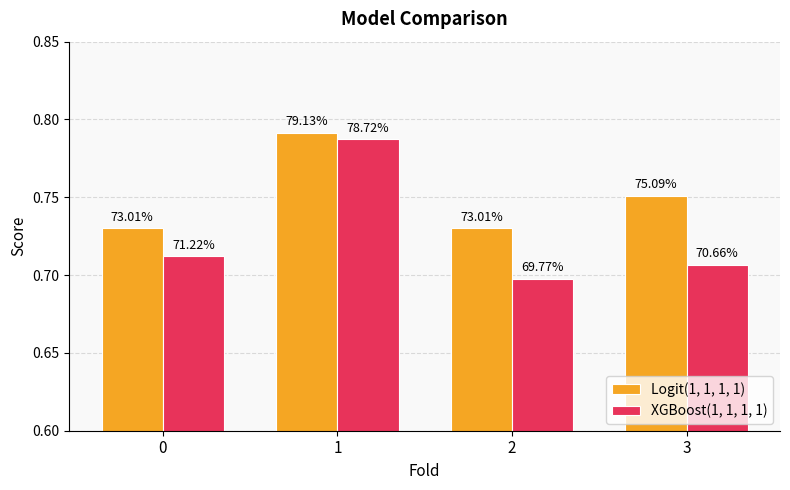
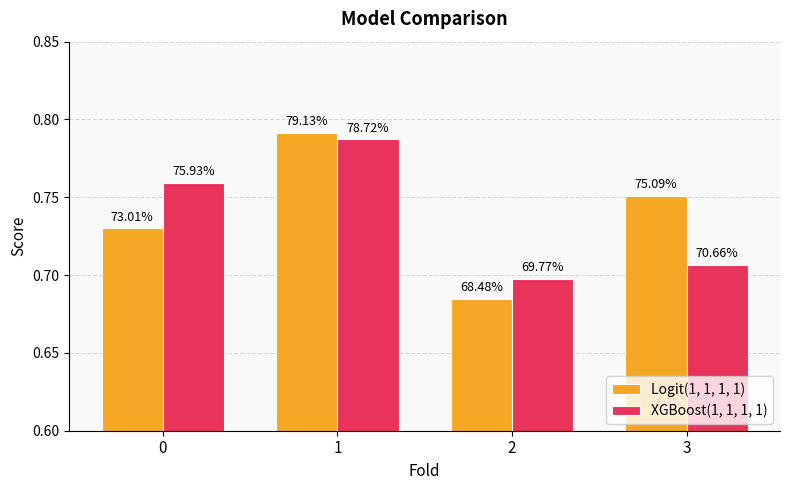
  {
    "Logit(1, 1, 1, 1)": {
      "0": "73.01%",
      "1": "79.13%",
-     "2": "73.01%",
+     "2": "68.48%",
      "3": "75.09%"
    },
    "XGBoost(1, 1, 1, 1)": {
-     "0": "71.22%",
+     "0": "75.93%",
      "1": "78.72%",
      "2": "69.77%",
      "3": "70.66%"
    }
  }
